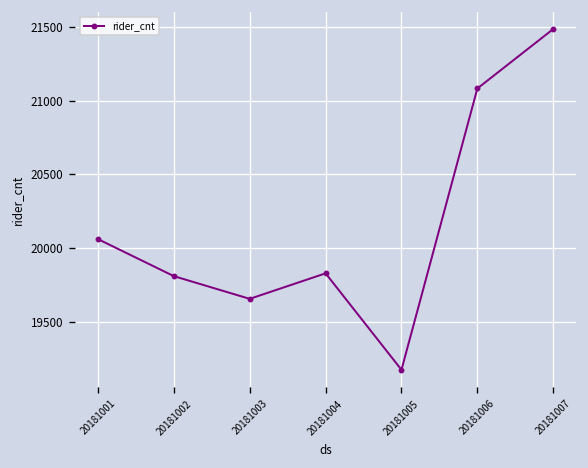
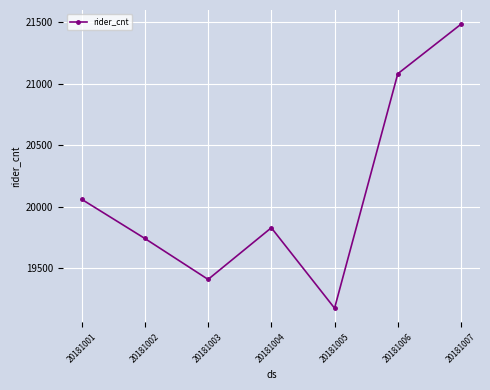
  {
    "20181001": 20060,
-   "20181002": 19810,
-   "20181003": 19660,
+   "20181002": 19740,
+   "20181003": 19410,
    "20181004": 19830,
    "20181005": 19180,
    "20181006": 21080,
    "20181007": 21490
  }
